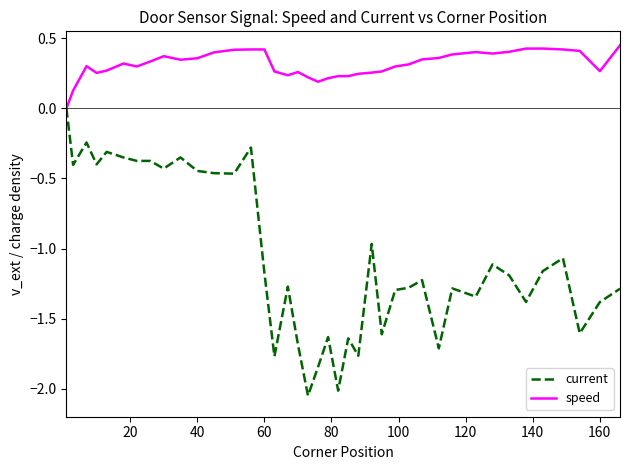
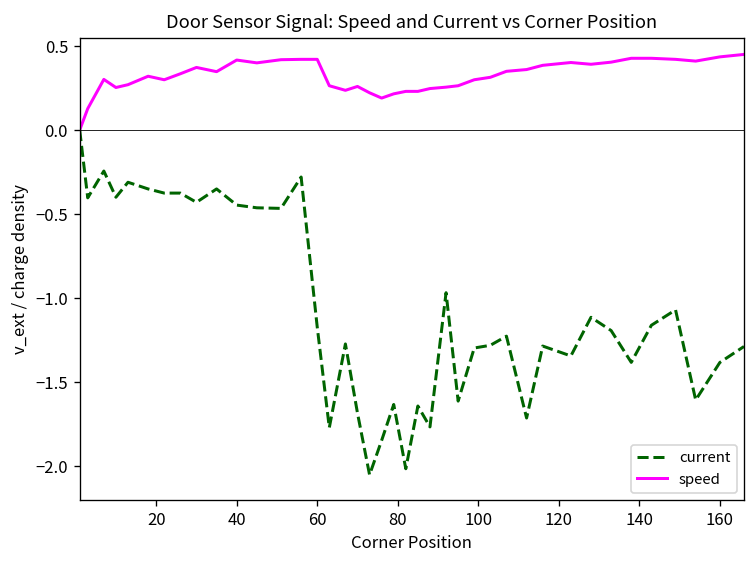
  {
    "current": {
      "40": -0.45,
      "60": -1.17,
      "160": -1.38
    },
    "speed": {
-     "40": 0.36,
+     "40": 0.42,
      "60": 0.42,
-     "160": 0.27
+     "160": 0.44
    }
  }
